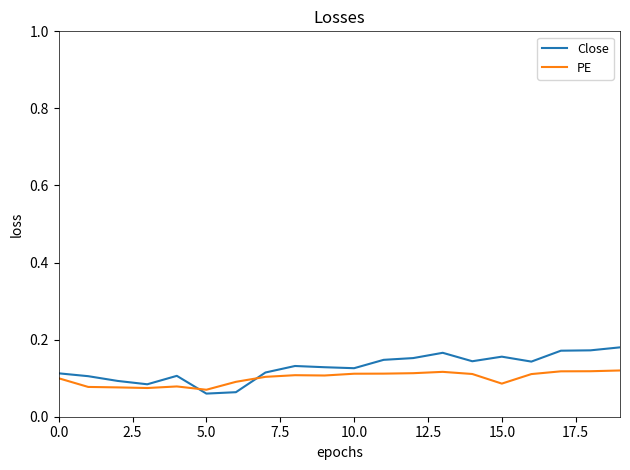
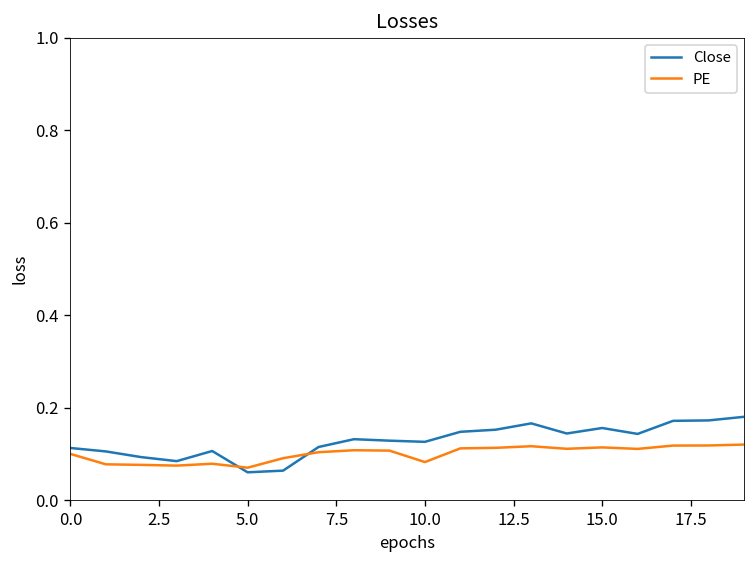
  {
    "Close": {
      "0.0": 0.11,
      "5.0": 0.06,
      "10.0": 0.13,
      "15.0": 0.16
    },
    "PE": {
      "0.0": 0.10,
      "5.0": 0.07,
-     "10.0": 0.11,
-     "15.0": 0.09
+     "10.0": 0.08,
+     "15.0": 0.11
    }
  }
